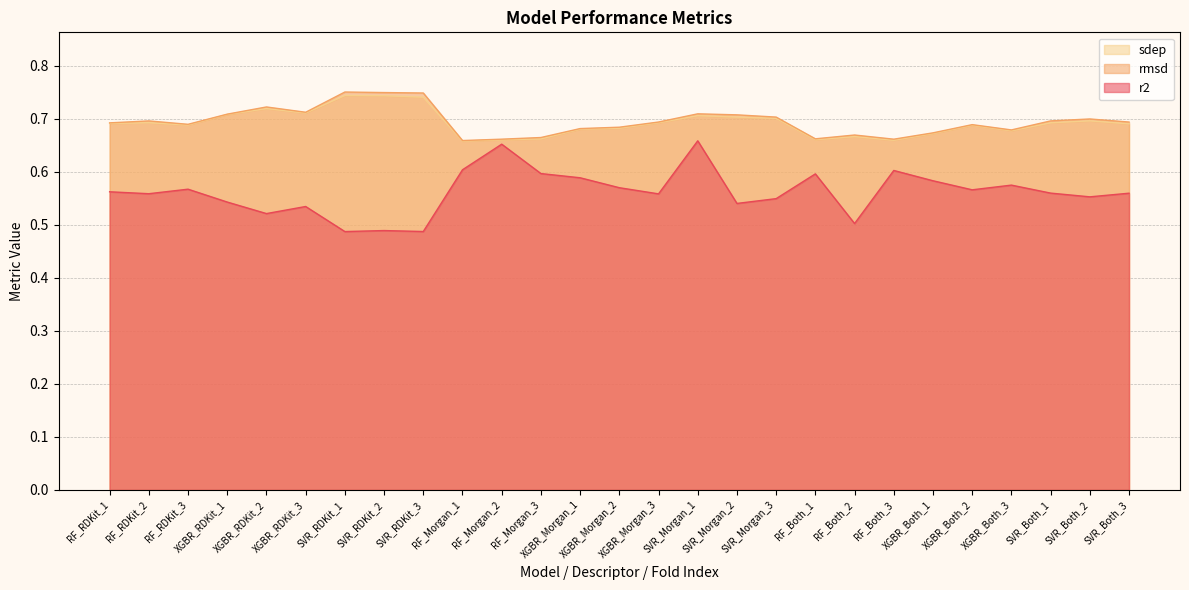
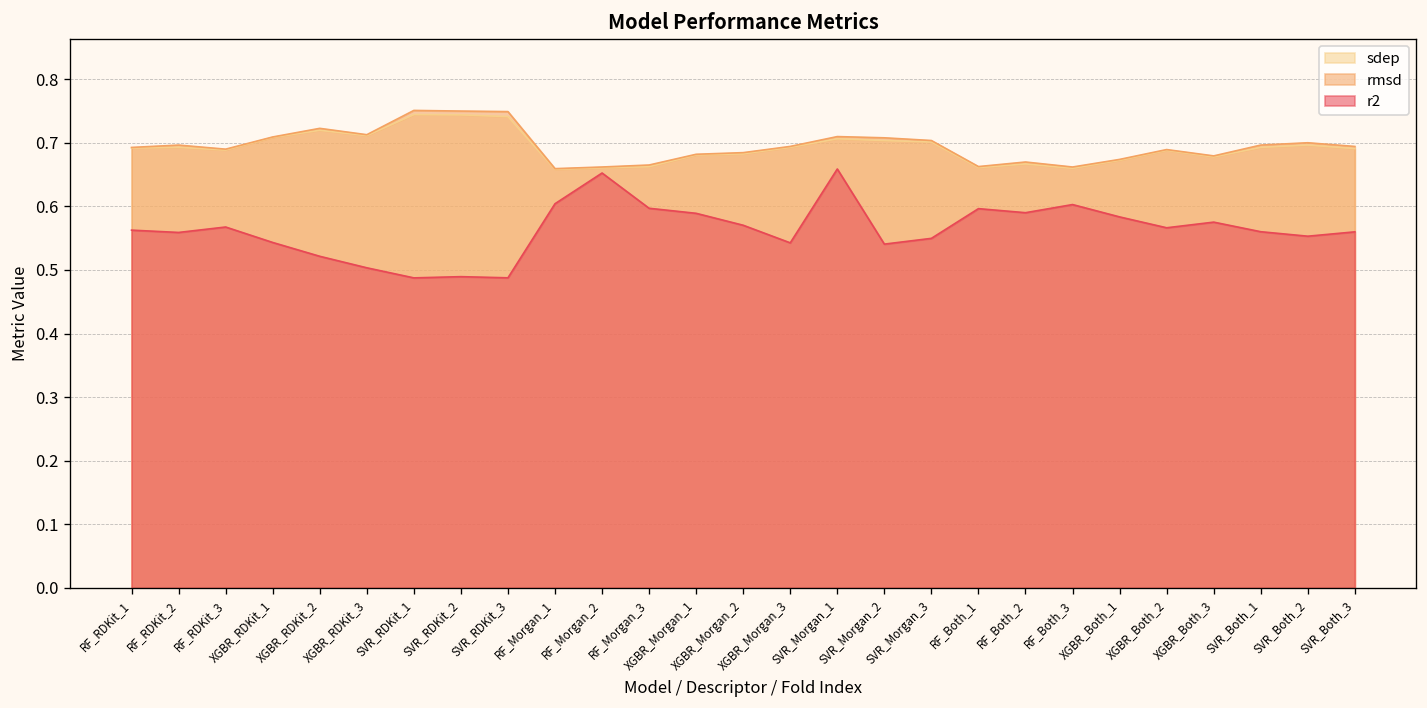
  {
    "r2": {
      "RF_RDKit_1": 0.56,
      "RF_RDKit_2": 0.56,
      "RF_RDKit_3": 0.57,
      "XGBR_RDKit_1": 0.54,
      "XGBR_RDKit_2": 0.52,
-     "XGBR_RDKit_3": 0.53,
+     "XGBR_RDKit_3": 0.50,
      "SVR_RDKit_1": 0.49,
      "SVR_RDKit_2": 0.49,
      "SVR_RDKit_3": 0.49,
      "RF_Morgan_1": 0.60,
      "RF_Morgan_2": 0.65,
      "RF_Morgan_3": 0.60,
      "XGBR_Morgan_1": 0.59,
      "XGBR_Morgan_2": 0.57,
-     "XGBR_Morgan_3": 0.56,
+     "XGBR_Morgan_3": 0.54,
      "SVR_Morgan_1": 0.66,
      "SVR_Morgan_2": 0.54,
      "SVR_Morgan_3": 0.55,
      "RF_Both_1": 0.60,
-     "RF_Both_2": 0.50,
+     "RF_Both_2": 0.59,
      "RF_Both_3": 0.60,
      "XGBR_Both_1": 0.58,
      "XGBR_Both_2": 0.57,
      "XGBR_Both_3": 0.58,
      "SVR_Both_1": 0.56,
      "SVR_Both_2": 0.55,
      "SVR_Both_3": 0.56
    }
  }
